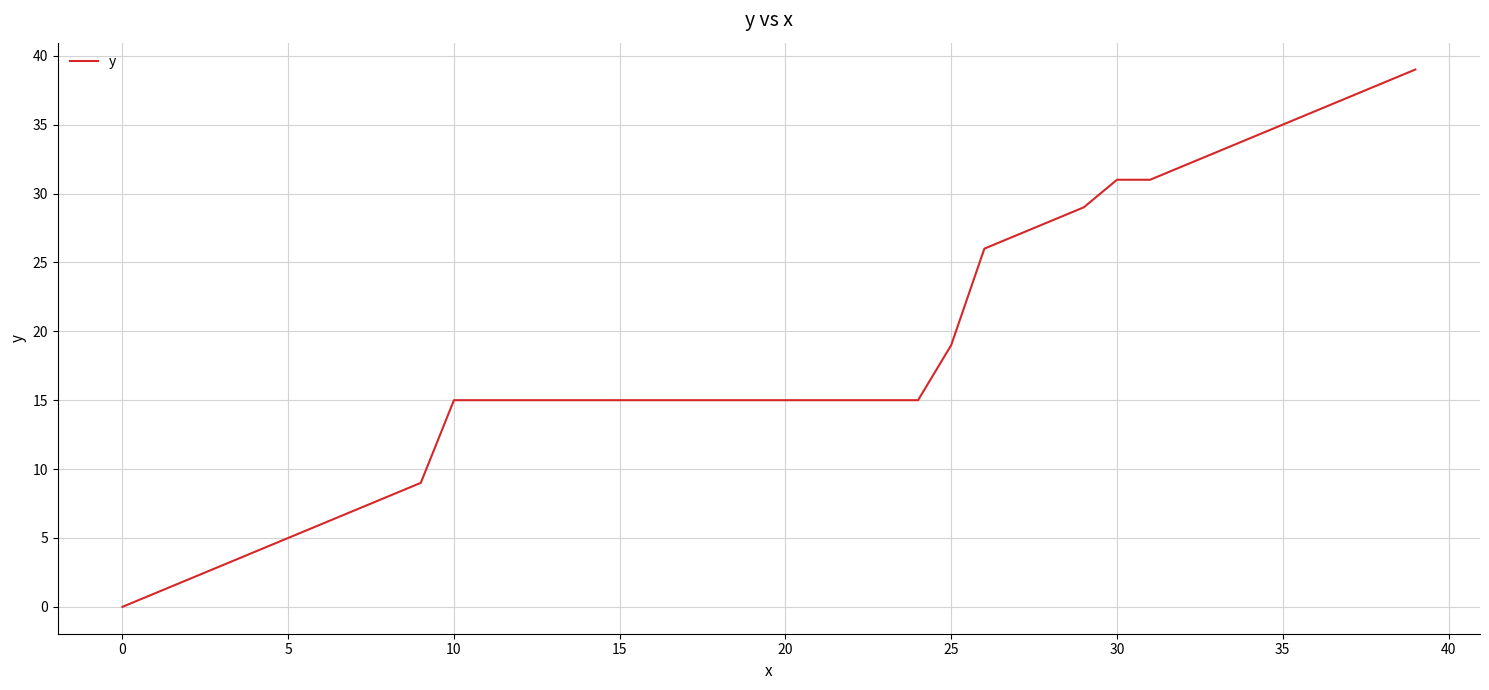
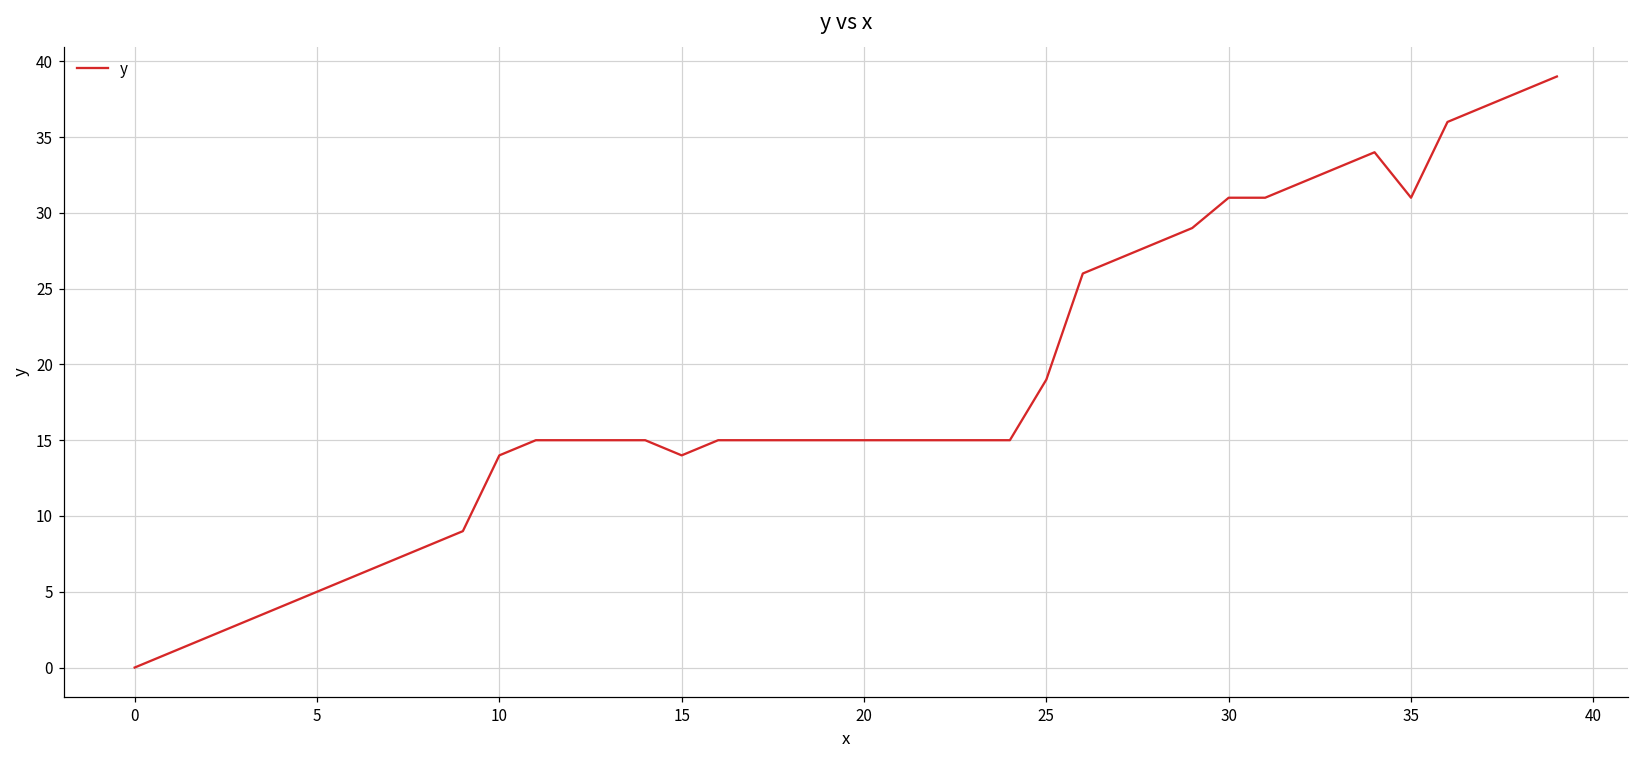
  {
    "0": 0,
    "5": 5,
-   "10": 15,
-   "15": 15,
+   "10": 14,
+   "15": 14,
    "20": 15,
    "25": 19,
    "30": 31,
-   "35": 35
+   "35": 31
  }
